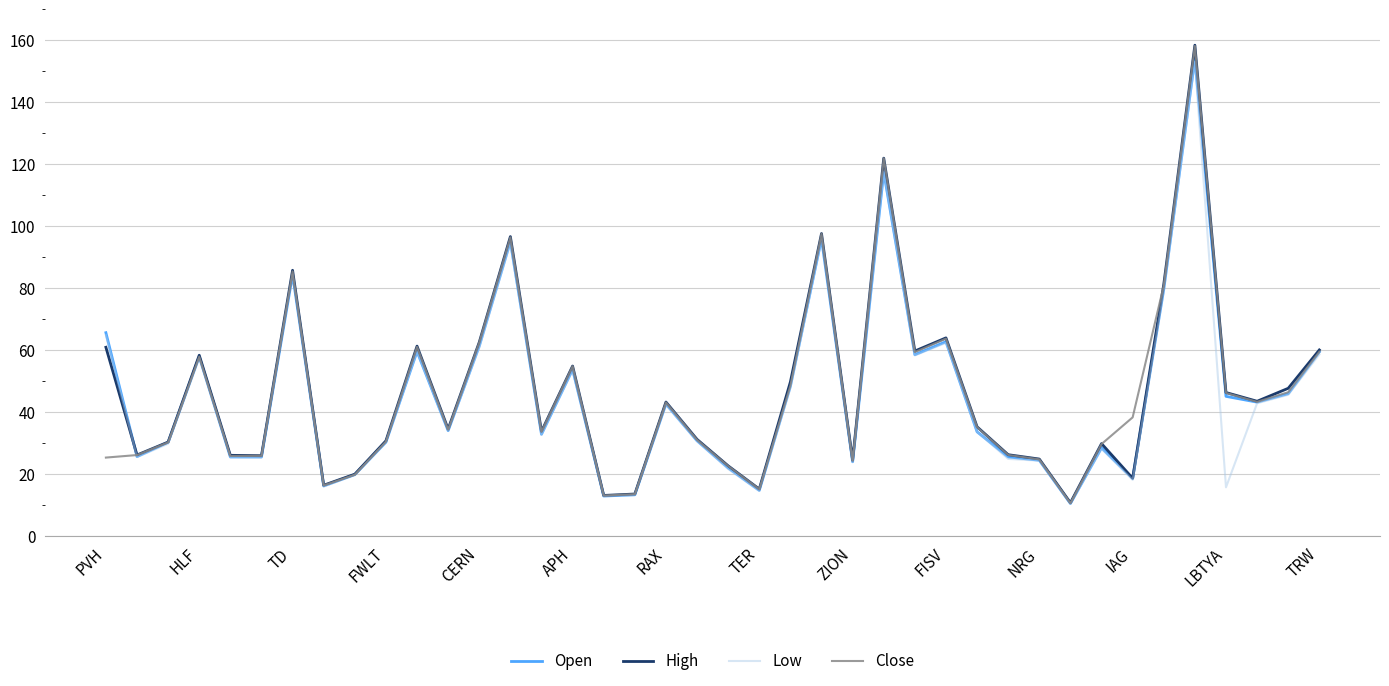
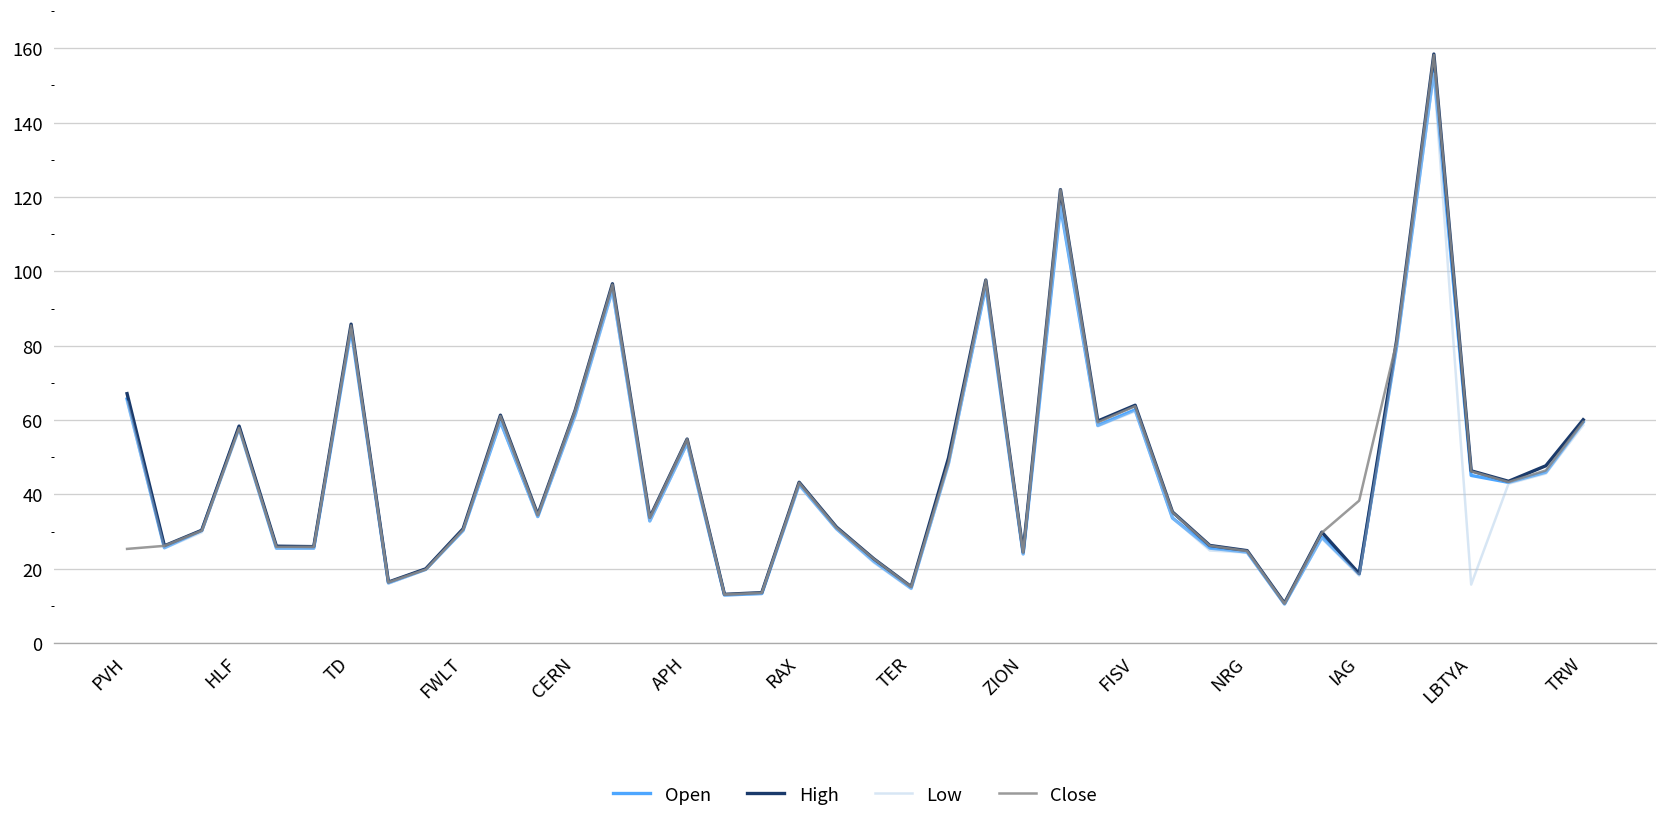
  {
    "Open": {
      "LBTYA": 45
    },
    "High": {
-     "PVH": 61
+     "PVH": 67
    },
    "Low": {
      "LBTYA": 16,
      "TRW": 59
    },
    "Close": {
      "PVH": 25,
      "IAG": 38
    }
  }
